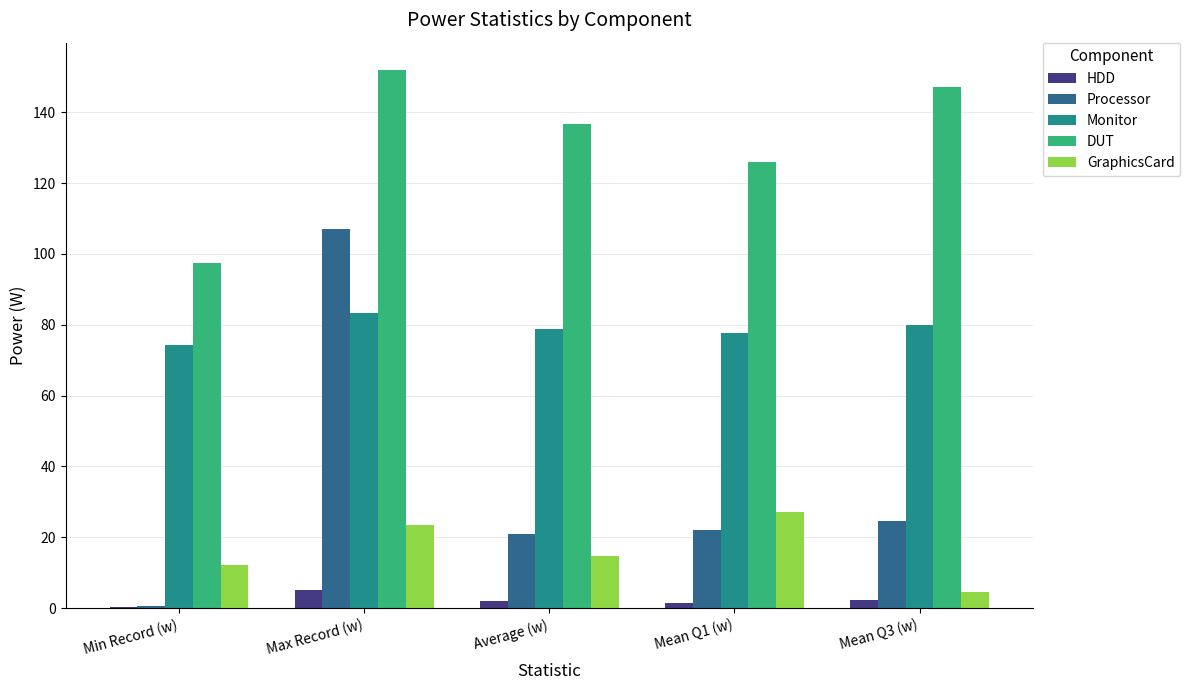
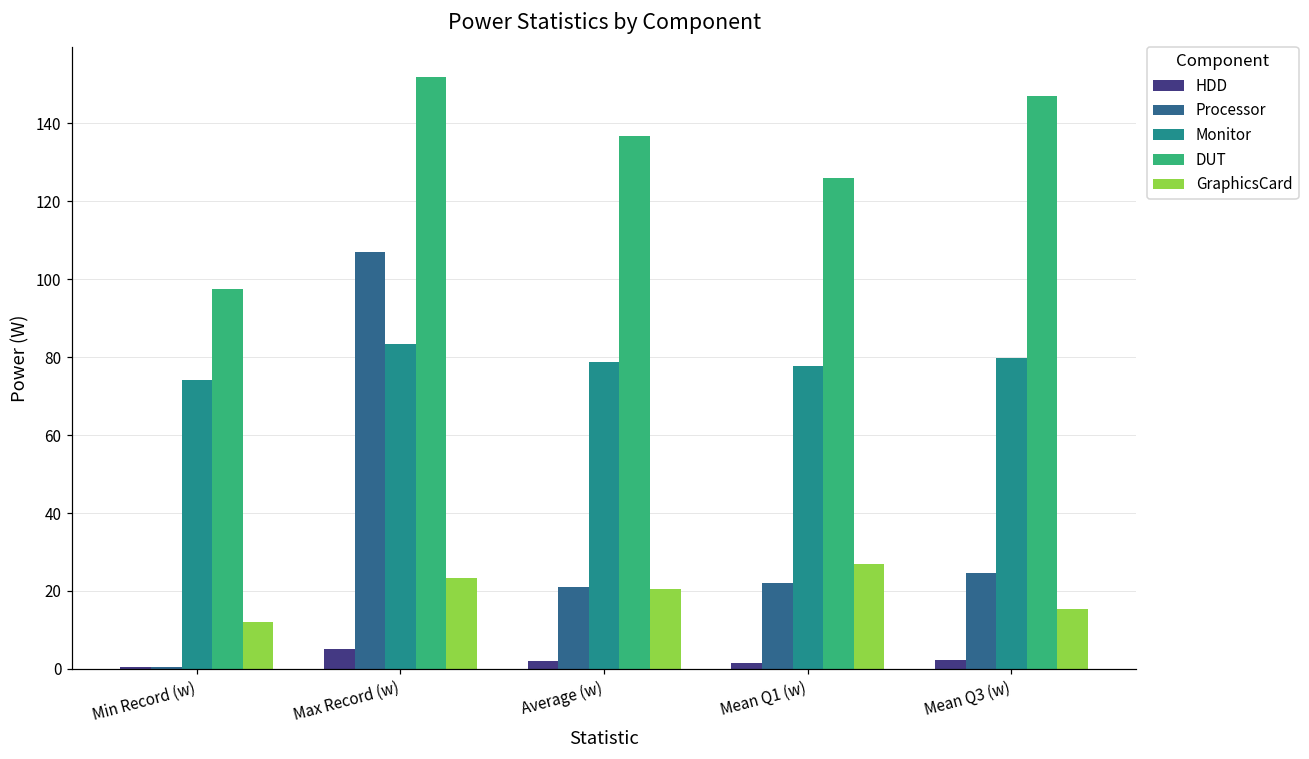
  {
    "GraphicsCard": {
      "Min Record (w)": 12,
      "Max Record (w)": 23,
-     "Average (w)": 15,
+     "Average (w)": 21,
      "Mean Q1 (w)": 27,
-     "Mean Q3 (w)": 4
+     "Mean Q3 (w)": 15
    }
  }
